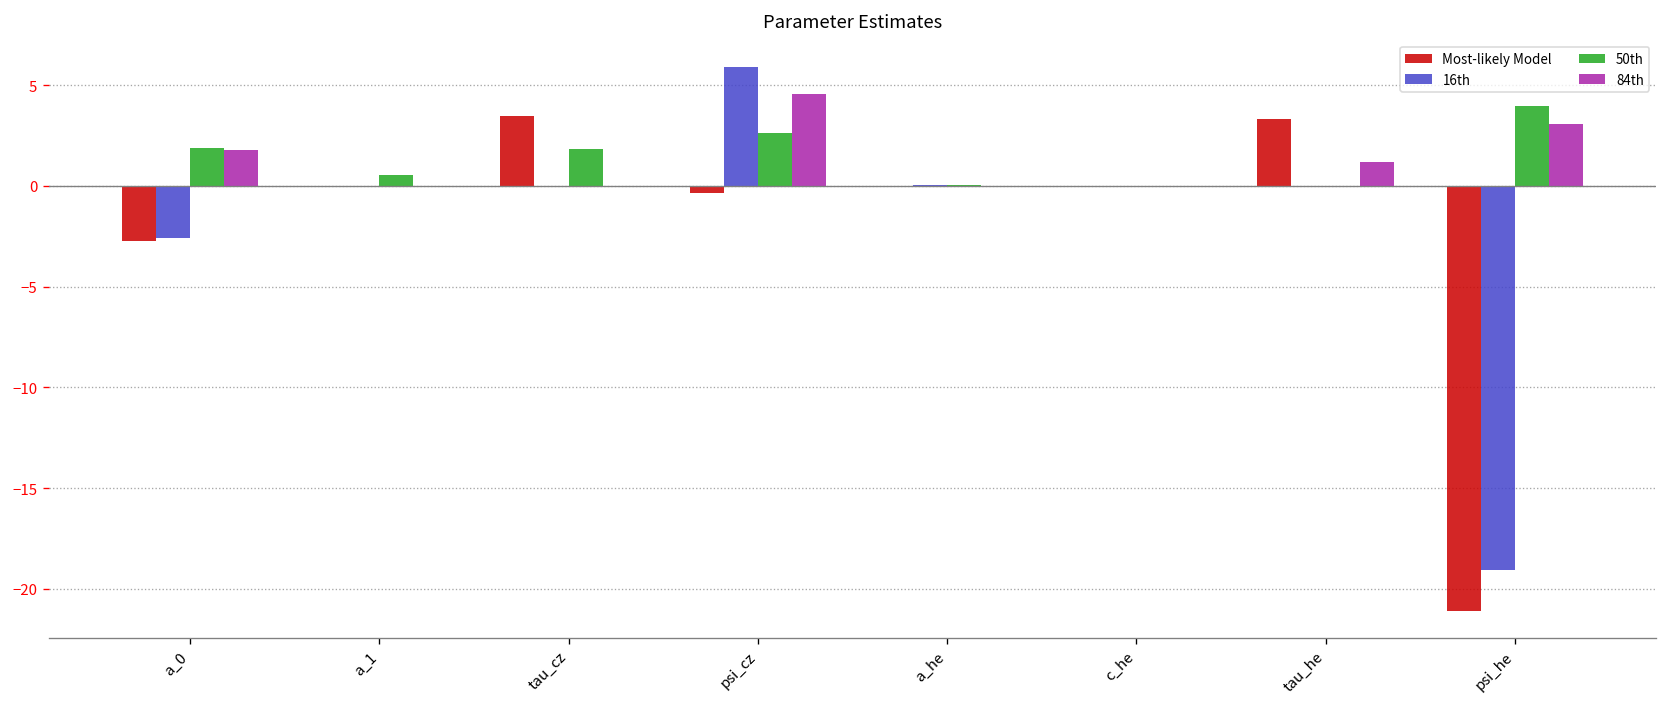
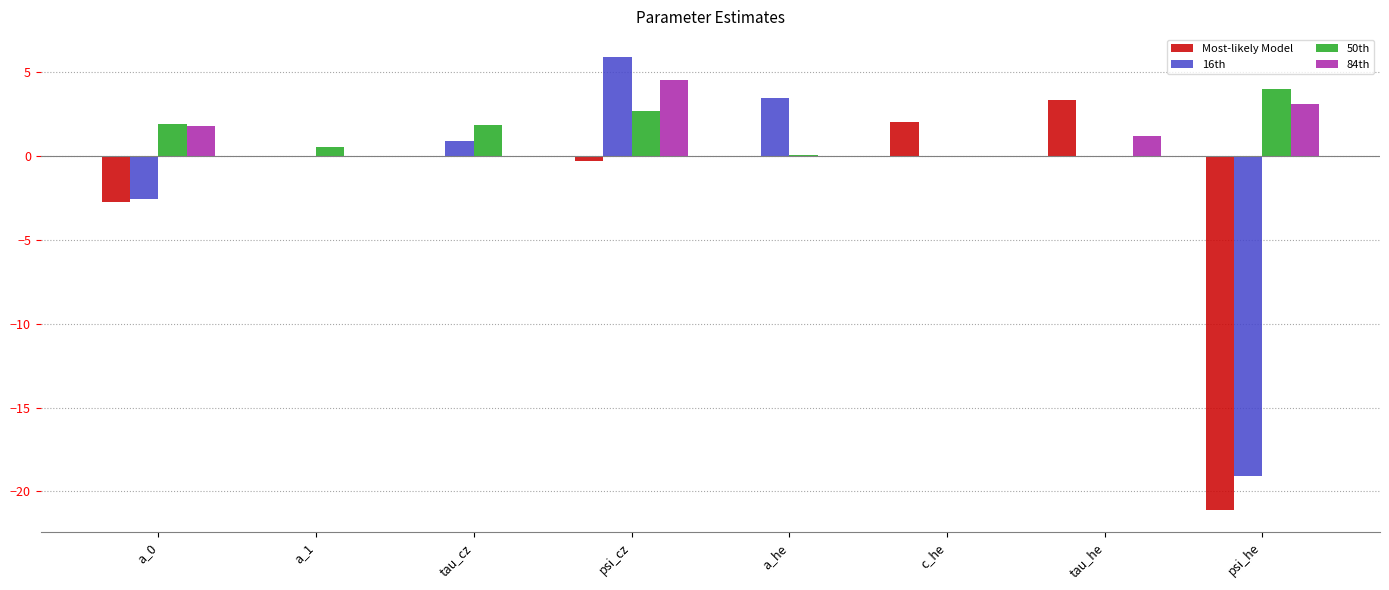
  {
    "Most-likely Model": {
      "a_0": -2.7,
-     "tau_cz": 3.5,
+     "tau_cz": 0.0,
      "psi_cz": -0.3,
-     "c_he": 0,
+     "c_he": 2,
      "tau_he": 3.3,
      "psi_he": -21.1
    },
    "16th": {
      "a_0": -2.6,
-     "tau_cz": 0.0,
+     "tau_cz": 0.9,
      "psi_cz": 5.9,
-     "a_he": 0.0,
+     "a_he": 3.4,
      "psi_he": -19.1
    },
    "50th": {
      "a_0": 1.9,
      "a_1": 0.5,
      "tau_cz": 1.8,
      "psi_cz": 2.6,
      "psi_he": 4.0
    },
    "84th": {
      "a_0": 1.8,
      "psi_cz": 4.5,
      "tau_he": 1.2,
      "psi_he": 3.1
    }
  }
